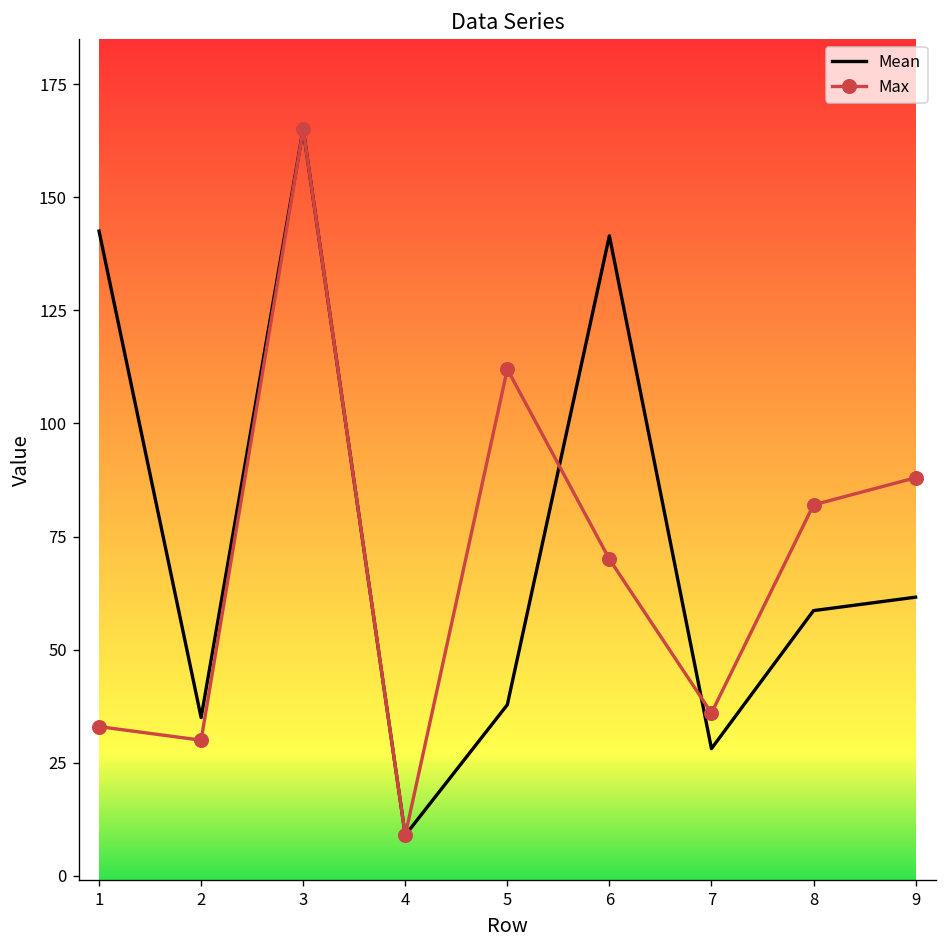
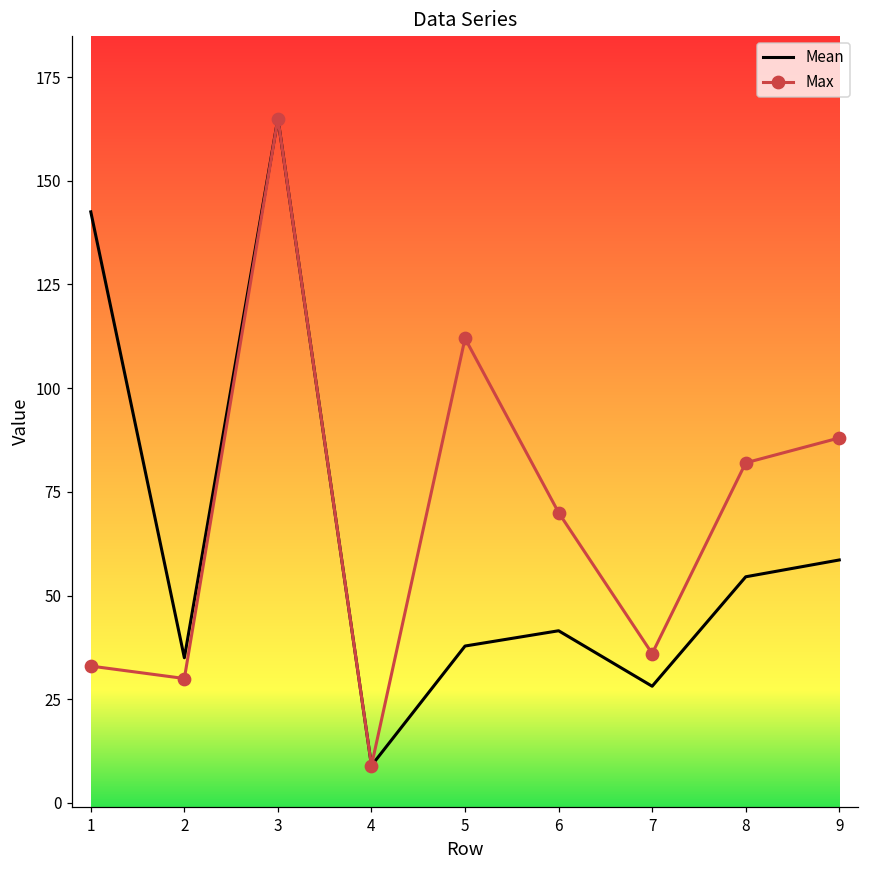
  {
    "Mean": {
      "1": 143,
      "2": 35,
      "5": 38,
-     "6": 141,
+     "6": 42,
      "7": 28,
-     "8": 59,
-     "9": 62
+     "8": 55,
+     "9": 59
    },
    "Max": {
      "1": 33,
      "2": 30,
      "5": 112,
      "6": 70,
      "7": 36,
      "8": 82,
      "9": 88
    }
  }
